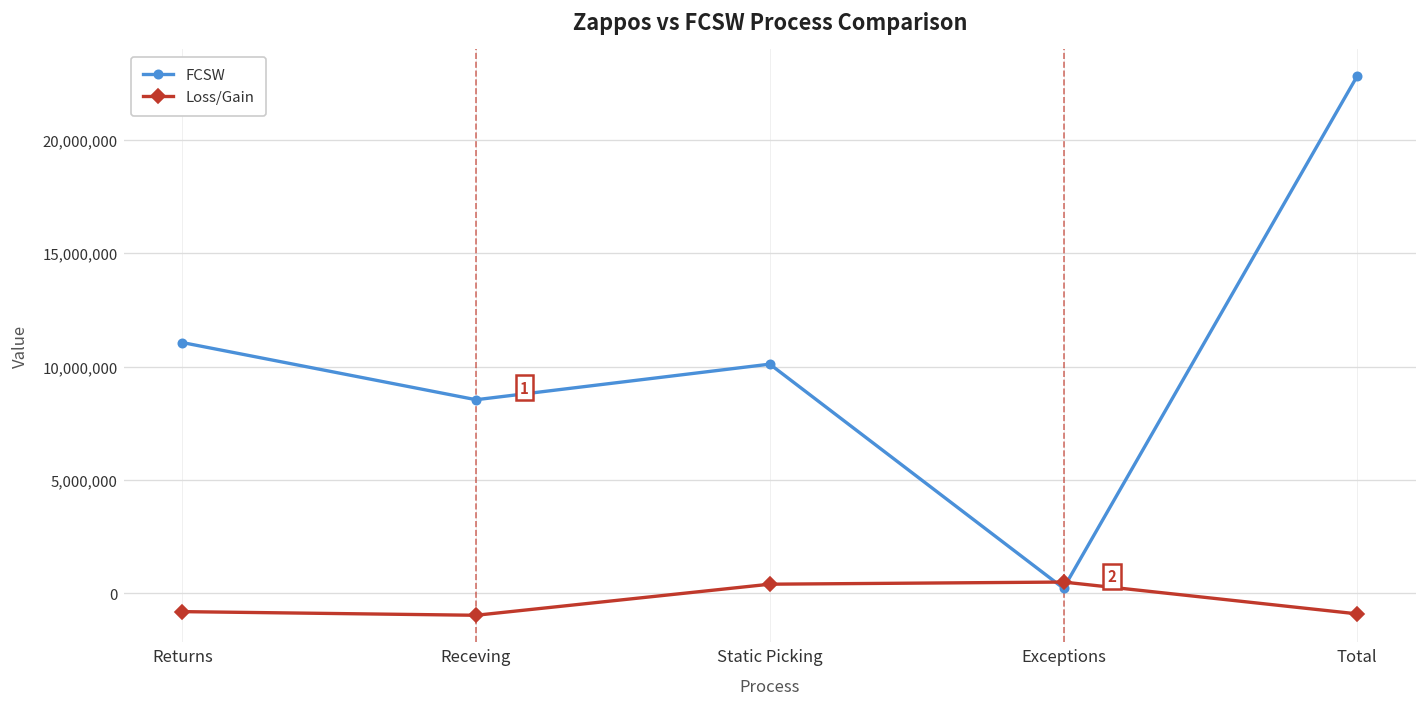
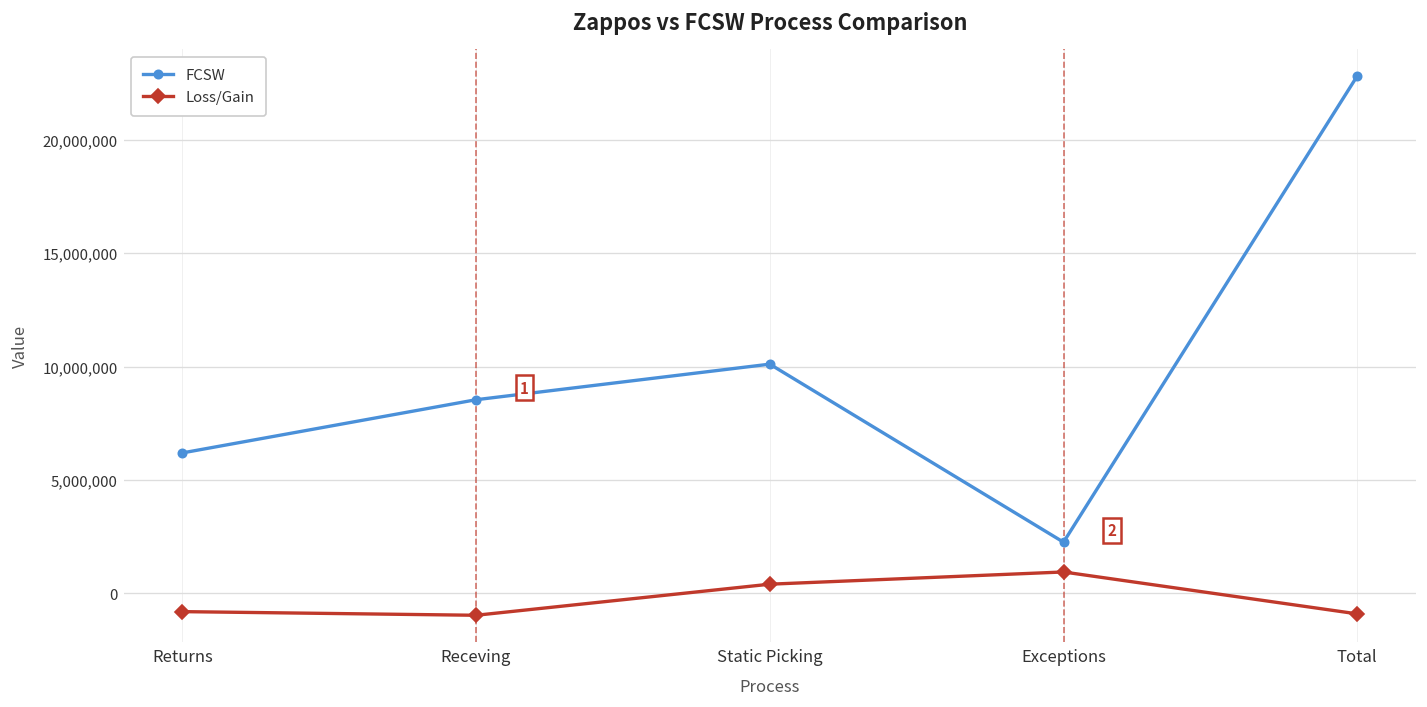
  {
    "FCSW": {
-     "Returns": "11,100,000",
+     "Returns": "6,200,000",
      "Receving": "8,500,000",
      "Static Picking": "10,100,000",
-     "Exceptions": "200,000",
+     "Exceptions": "2,300,000",
      "Total": "22,800,000"
    },
    "Loss/Gain": {
      "Returns": "-800,000",
      "Receving": "-1,000,000",
      "Static Picking": "400,000",
-     "Exceptions": "500,000",
+     "Exceptions": "900,000",
      "Total": "-900,000"
    }
  }
